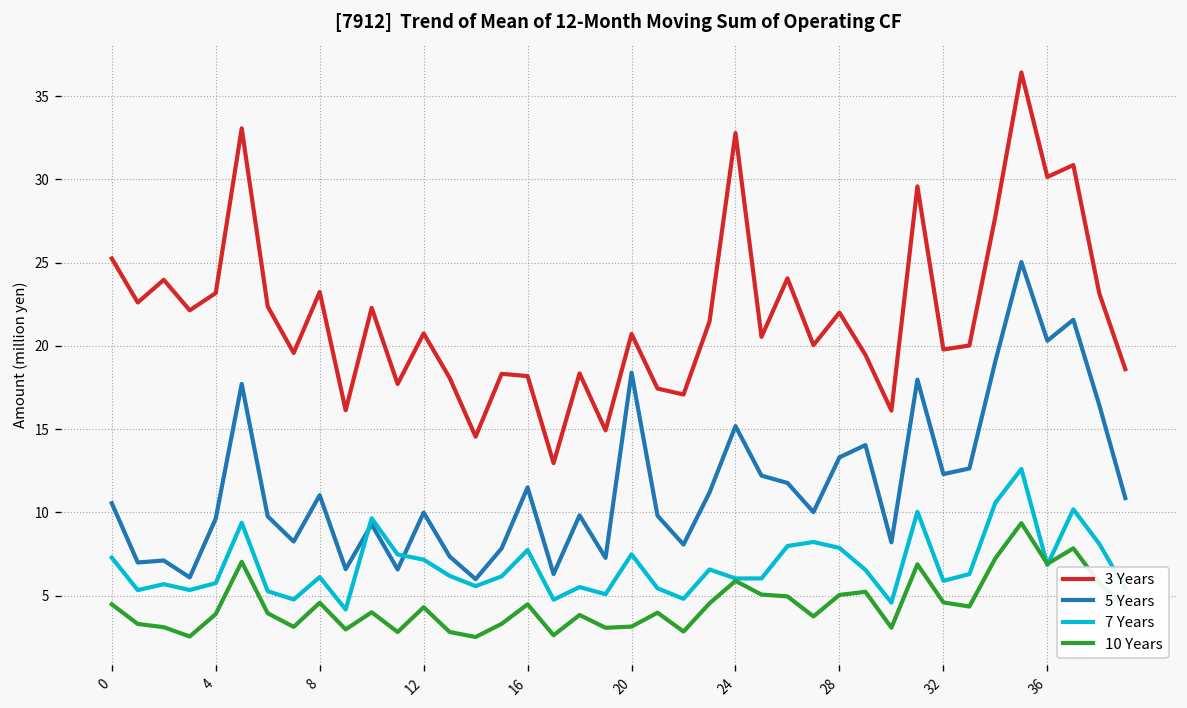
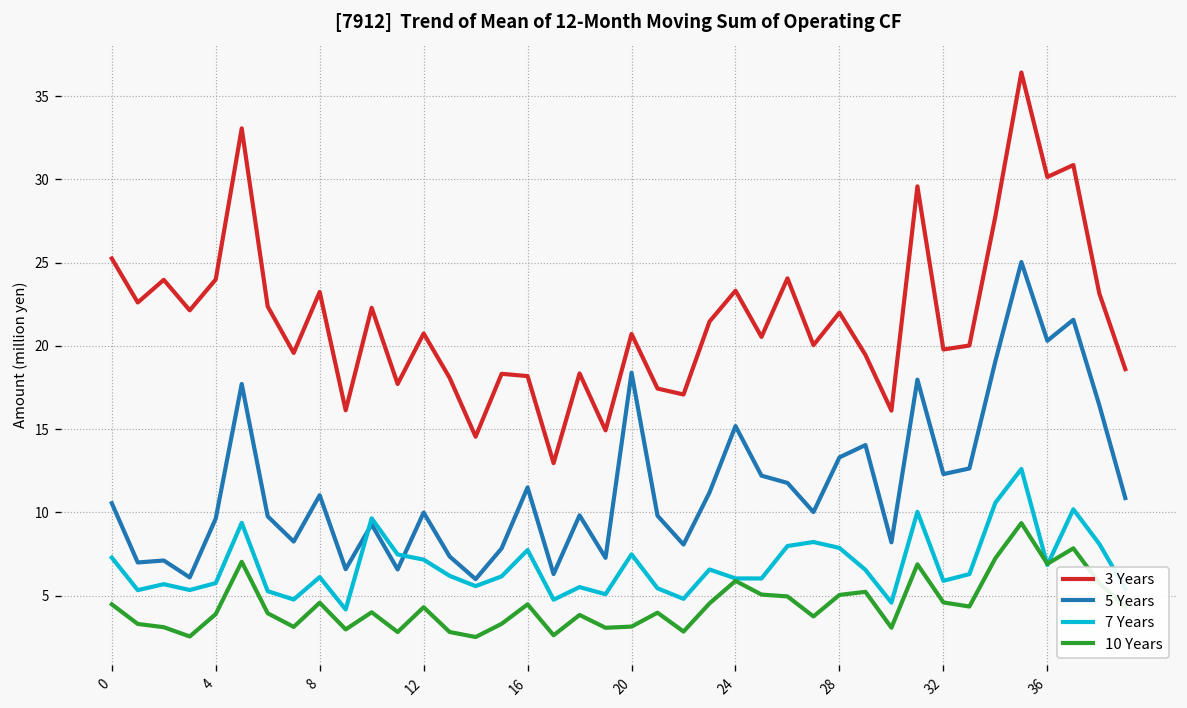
  {
    "3 Years": {
      "0": 25.2,
-     "4": 23.2,
+     "4": 24.0,
      "8": 23.2,
      "12": 20.7,
      "16": 18.2,
      "20": 20.7,
-     "24": 32.8,
+     "24": 23.3,
      "28": 22.0,
      "32": 19.8,
      "36": 30.1
    },
    "5 Years": {
      "0": 10.6,
      "4": 9.6,
      "8": 11.0,
      "12": 10.0,
      "16": 11.5,
      "20": 18.4,
      "24": 15.2,
      "28": 13.3,
      "32": 12.3,
      "36": 20.3
    },
    "7 Years": {
      "0": 7.3,
      "4": 5.8,
      "8": 6.1,
      "12": 7.2,
      "16": 7.7,
      "20": 7.5,
      "28": 7.9,
      "32": 5.9
    },
    "10 Years": {
      "0": 4.5,
      "4": 3.9,
      "8": 4.6,
      "12": 4.3,
      "16": 4.5,
      "20": 3.1,
      "28": 5.0,
      "32": 4.6
    }
  }
